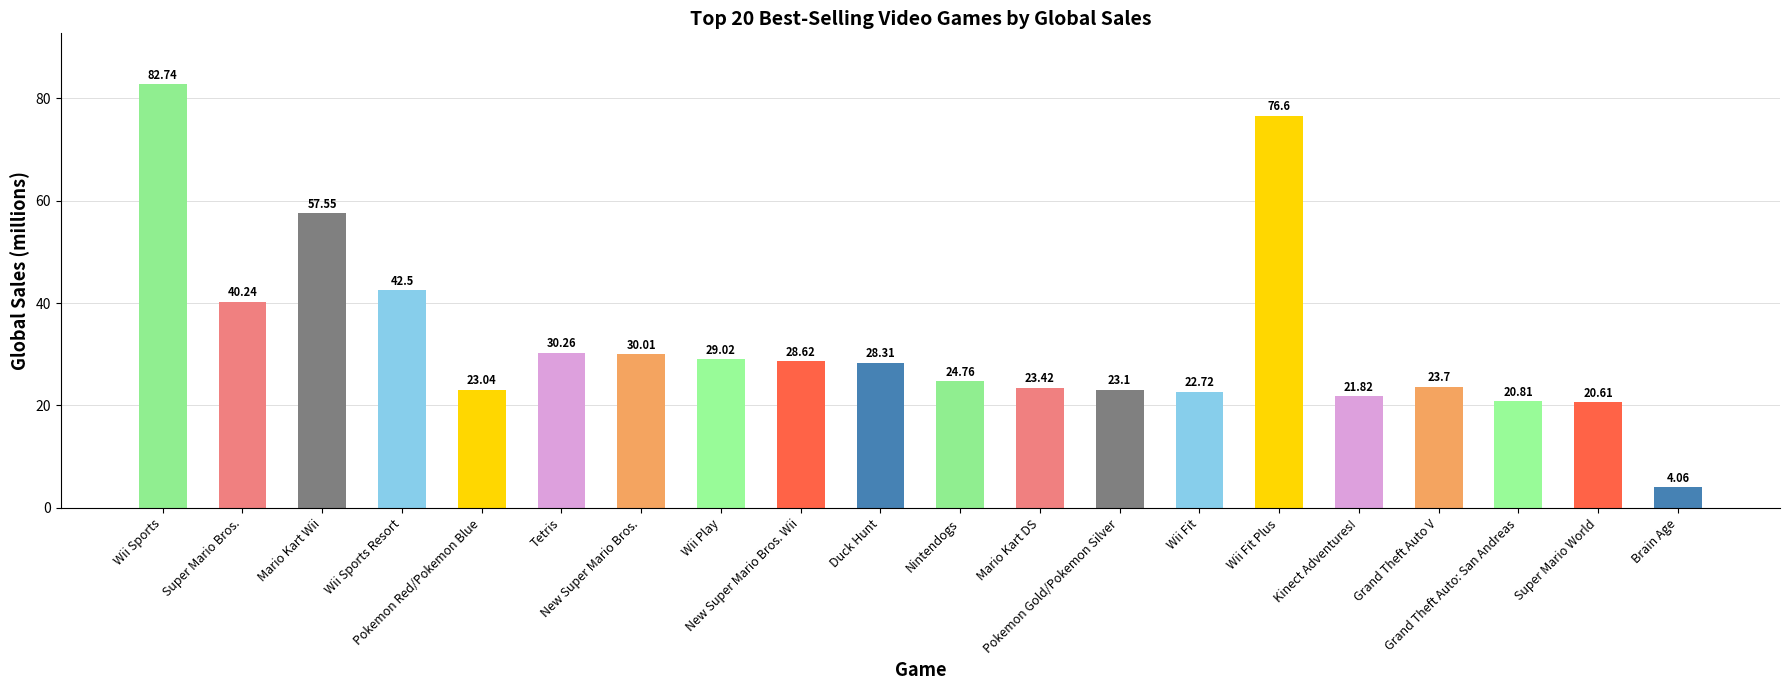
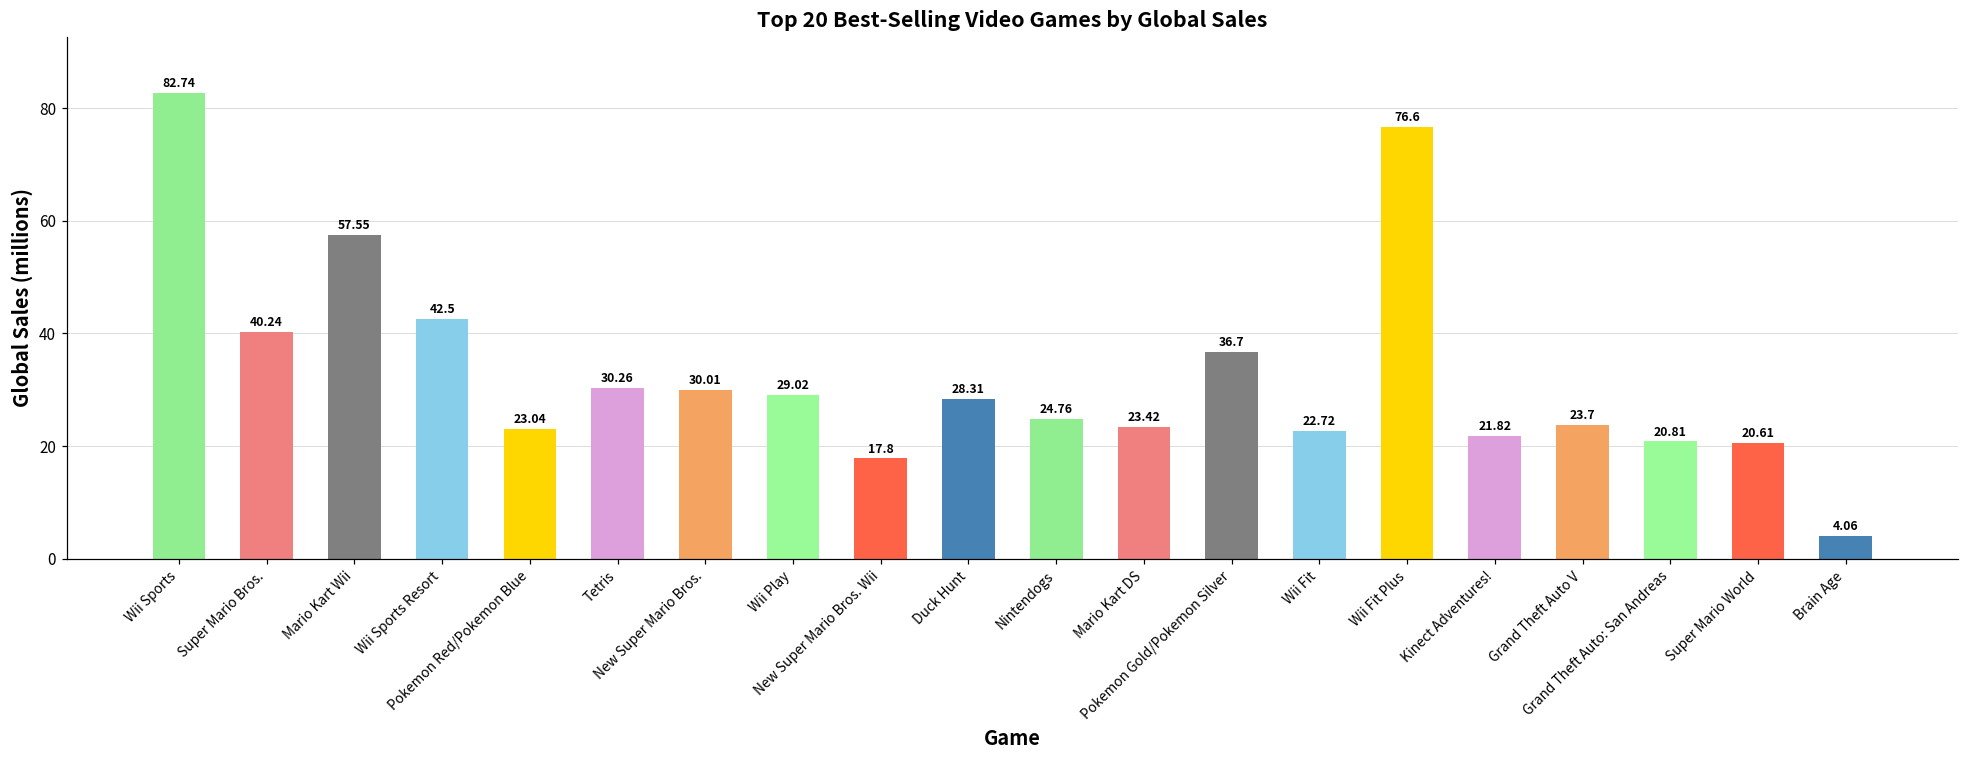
  {
    "Wii Sports": 82.74,
    "Super Mario Bros.": 40.24,
    "Mario Kart Wii": 57.55,
    "Wii Sports Resort": 42.5,
    "Pokemon Red/Pokemon Blue": 23.04,
    "Tetris": 30.26,
    "New Super Mario Bros.": 30.01,
    "Wii Play": 29.02,
-   "New Super Mario Bros. Wii": 28.62,
+   "New Super Mario Bros. Wii": 17.8,
    "Duck Hunt": 28.31,
    "Nintendogs": 24.76,
    "Mario Kart DS": 23.42,
-   "Pokemon Gold/Pokemon Silver": 23.1,
+   "Pokemon Gold/Pokemon Silver": 36.7,
    "Wii Fit": 22.72,
    "Wii Fit Plus": 76.6,
    "Kinect Adventures!": 21.82,
    "Grand Theft Auto V": 23.7,
    "Grand Theft Auto: San Andreas": 20.81,
    "Super Mario World": 20.61,
    "Brain Age": 4.06
  }
